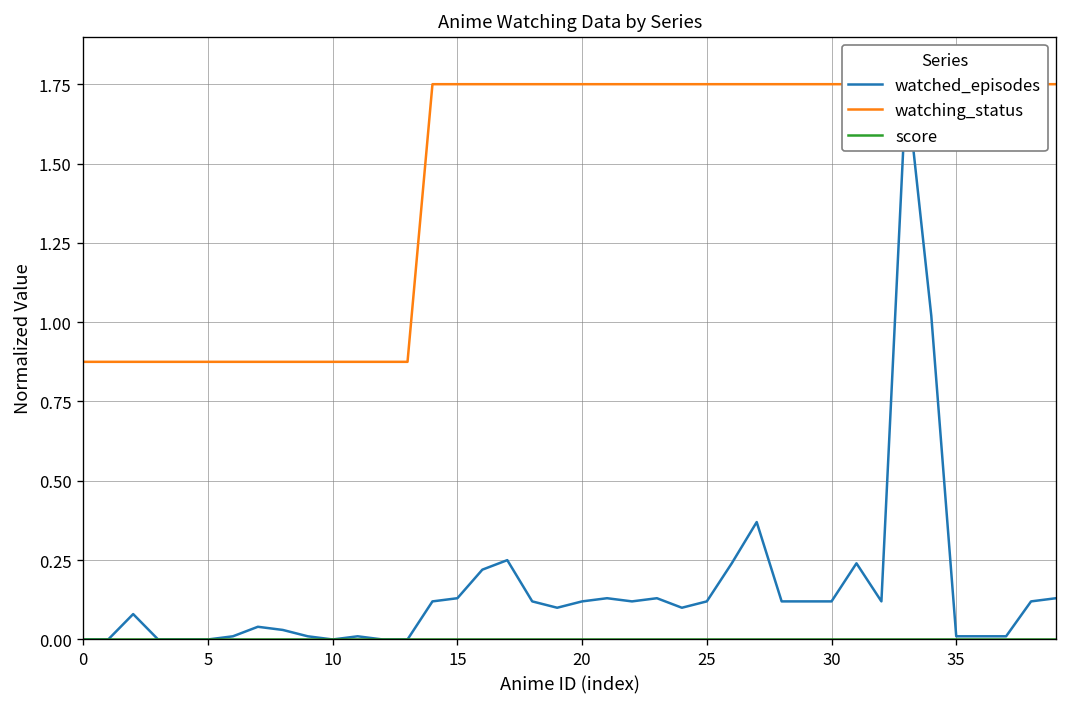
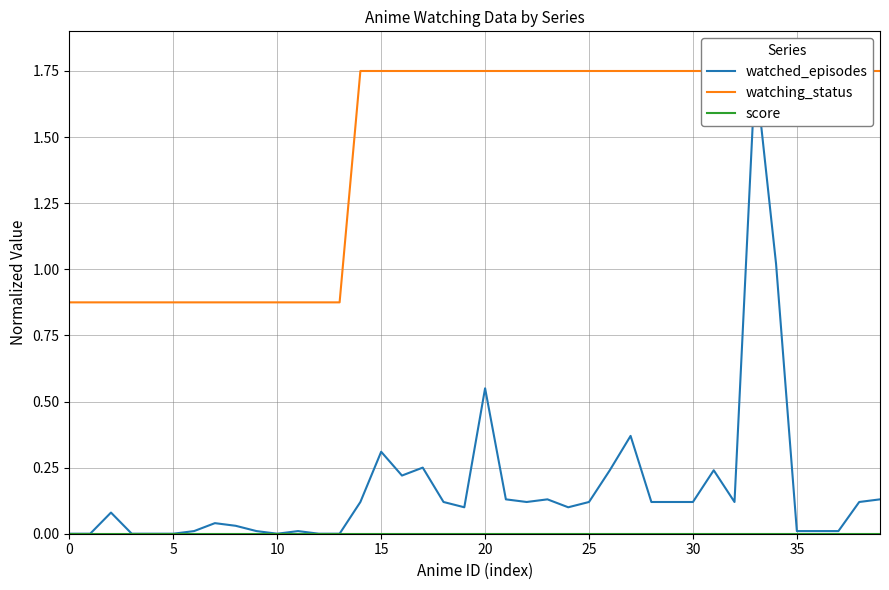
  {
    "watched_episodes": {
-     "15": 0.13,
-     "20": 0.12,
+     "15": 0.31,
+     "20": 0.55,
      "25": 0.12,
      "30": 0.12,
      "35": 0.01
    },
    "watching_status": {
      "0": 0.88,
      "5": 0.88,
      "10": 0.88,
      "15": 1.75,
      "20": 1.75,
      "25": 1.75,
      "30": 1.75
    },
    "score": {
      "15": 0.00,
      "20": 0.00,
      "25": 0.00,
      "30": 0.00,
      "35": 0.00
    }
  }
